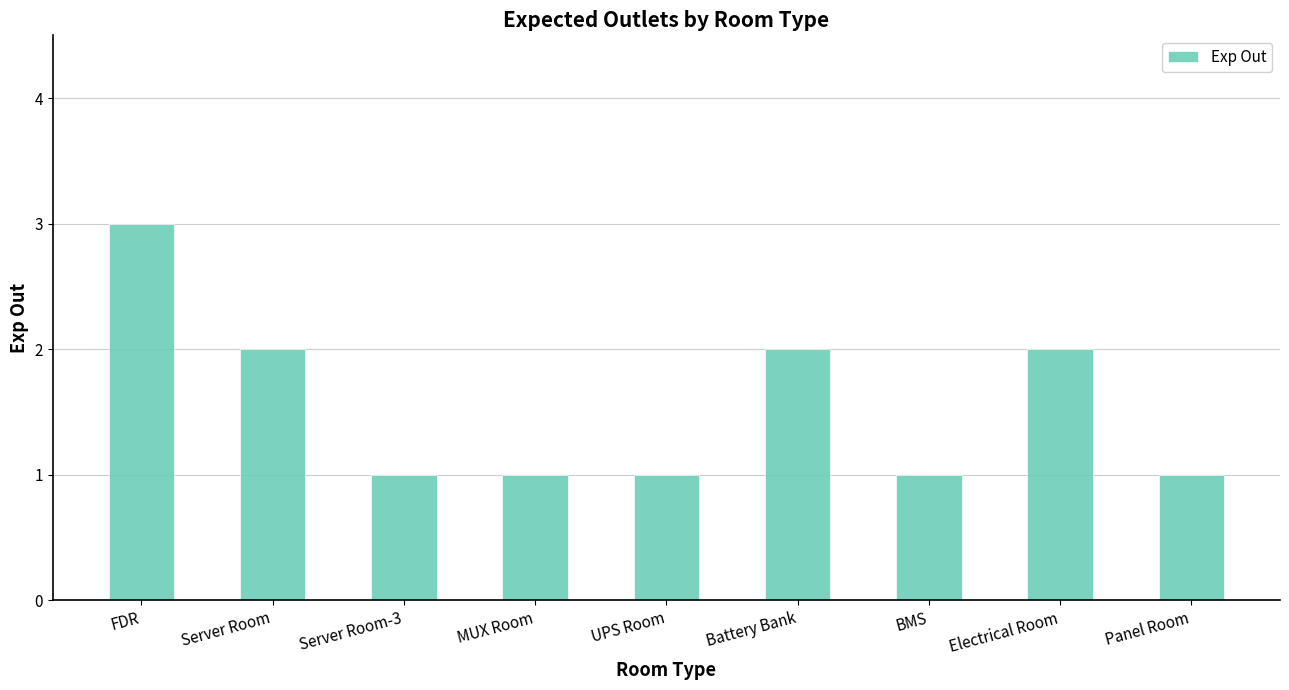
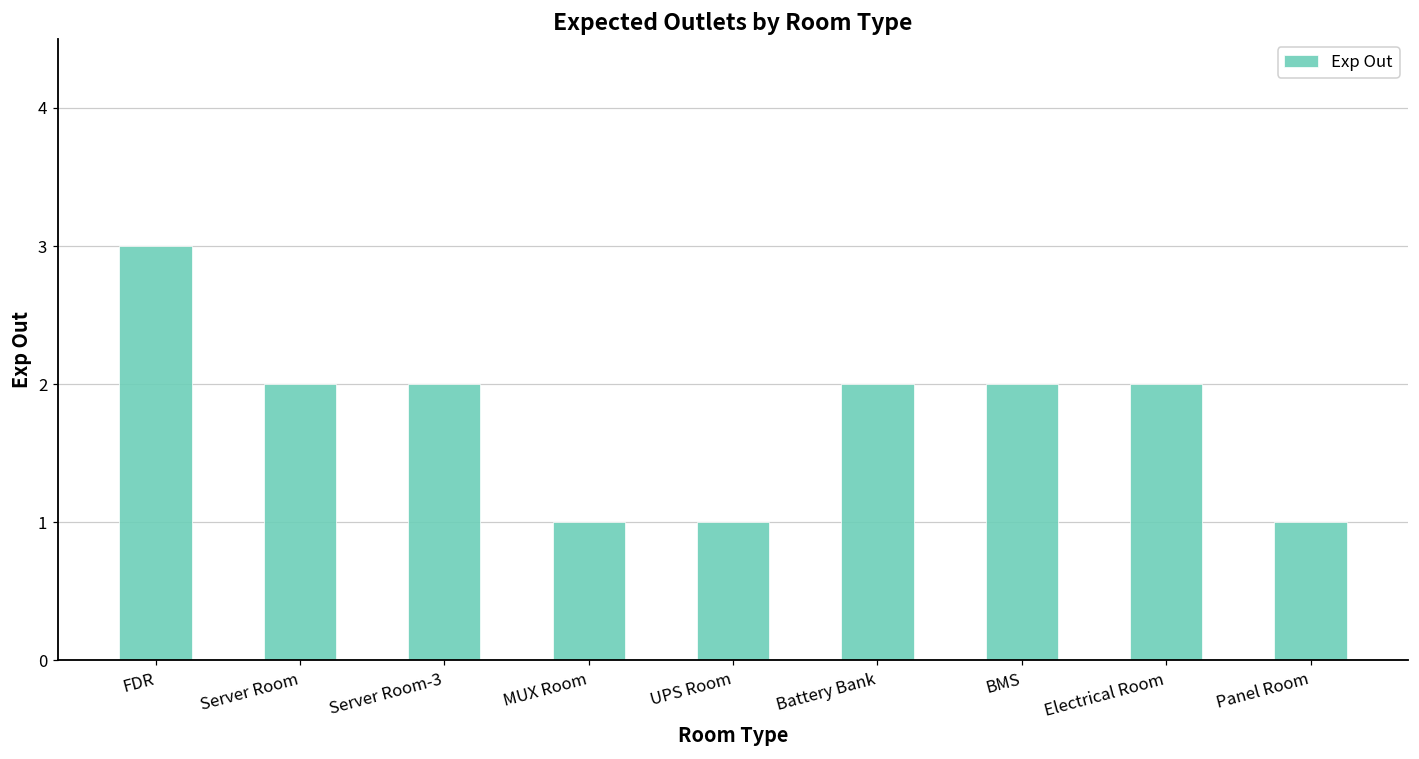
  {
    "FDR": 3,
    "Server Room": 2,
-   "Server Room-3": 1,
+   "Server Room-3": 2,
    "MUX Room": 1,
    "UPS Room": 1,
    "Battery Bank": 2,
-   "BMS": 1,
+   "BMS": 2,
    "Electrical Room": 2,
    "Panel Room": 1
  }
